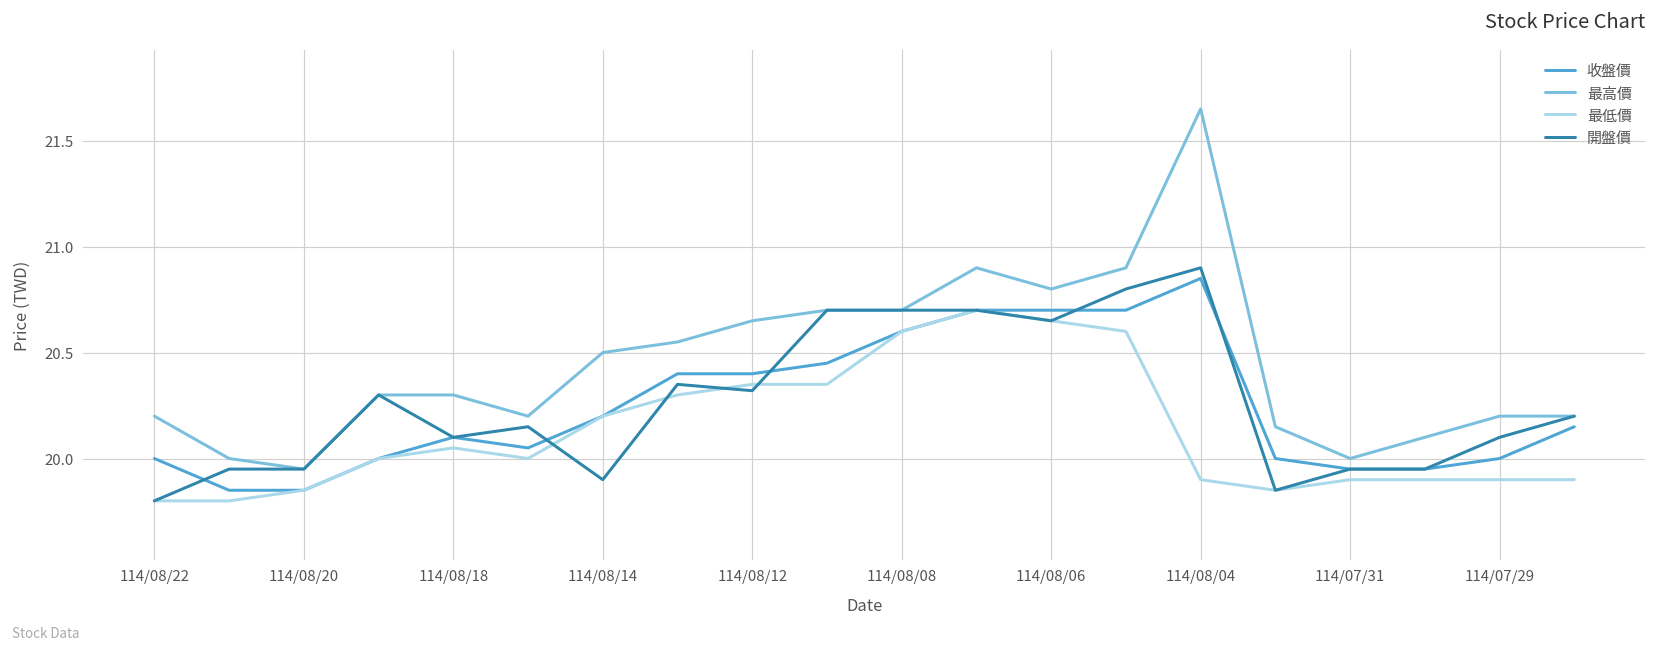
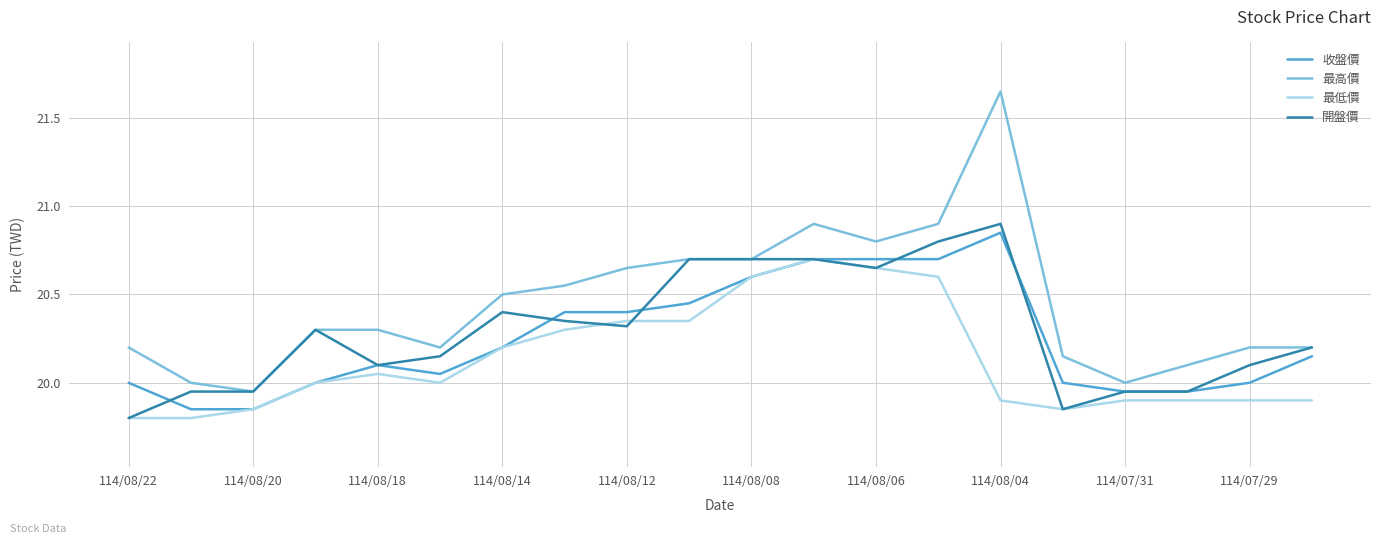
  {
    "開盤價": {
-     "114/08/14": 19.9,
+     "114/08/14": 20.4,
      "114/08/12": 20.32,
      "114/08/04": 20.9,
      "114/07/29": 20.1
    }
  }
